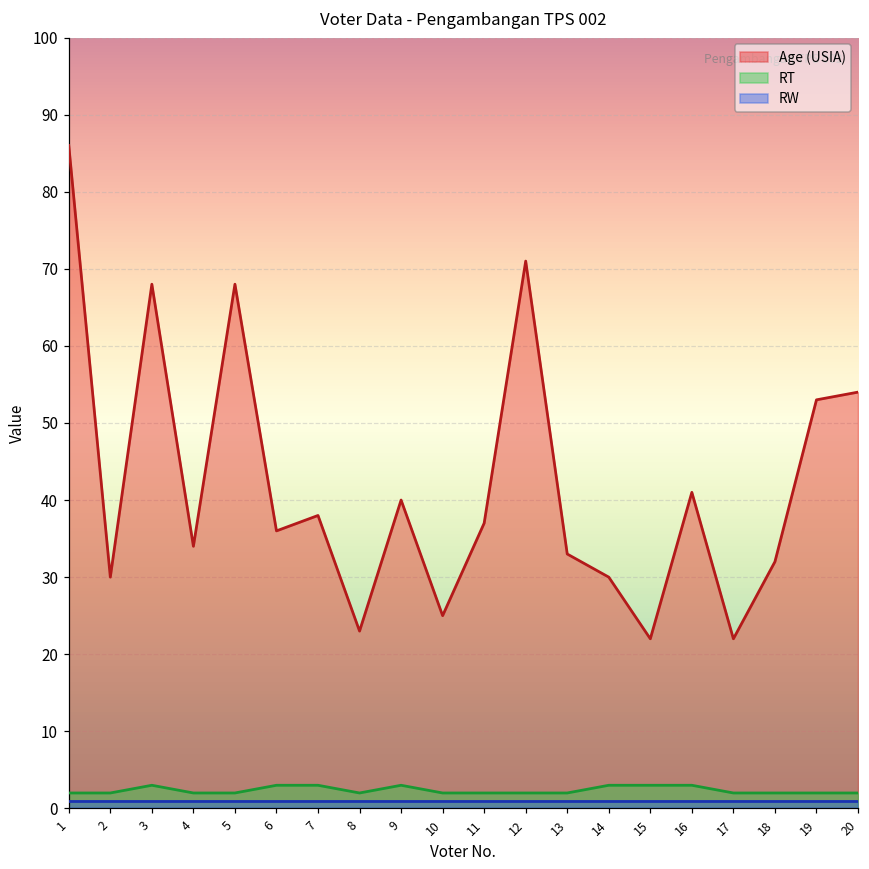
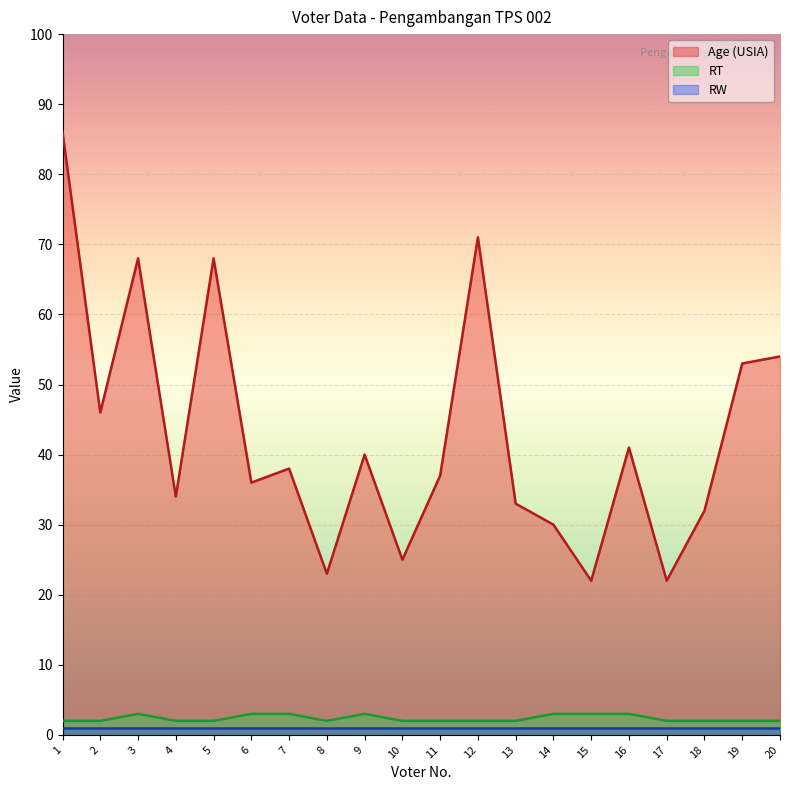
  {
    "Age (USIA)": {
      "1": 86,
-     "2": 30,
+     "2": 46,
      "3": 68,
      "4": 34,
      "5": 68,
      "6": 36,
      "7": 38,
      "8": 23,
      "9": 40,
      "10": 25,
      "11": 37,
      "12": 71,
      "13": 33,
      "14": 30,
      "15": 22,
      "16": 41,
      "17": 22,
      "18": 32,
      "19": 53,
      "20": 54
    },
    "RT": {
      "1": 2,
      "2": 2,
      "3": 3,
      "4": 2,
      "5": 2,
      "6": 3,
      "7": 3,
      "8": 2,
      "9": 3,
      "10": 2,
      "11": 2,
      "12": 2,
      "13": 2,
      "14": 3,
      "15": 3,
      "16": 3,
      "17": 2,
      "18": 2,
      "19": 2,
      "20": 2
    },
    "RW": {
      "1": 1,
      "2": 1,
      "3": 1,
      "4": 1,
      "5": 1,
      "6": 1,
      "7": 1,
      "8": 1,
      "9": 1,
      "10": 1,
      "11": 1,
      "12": 1,
      "13": 1,
      "14": 1,
      "15": 1,
      "16": 1,
      "17": 1,
      "18": 1,
      "19": 1,
      "20": 1
    }
  }
